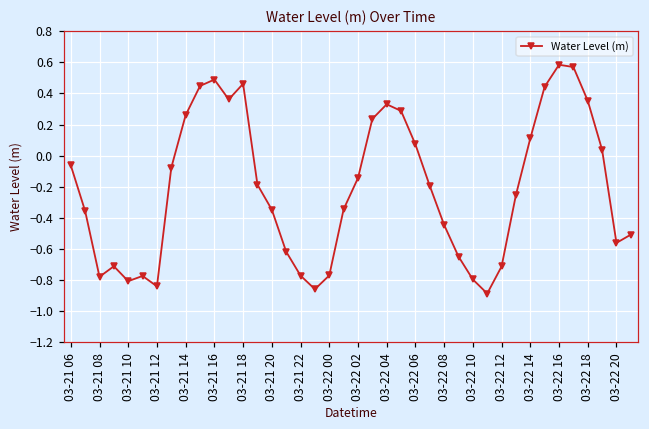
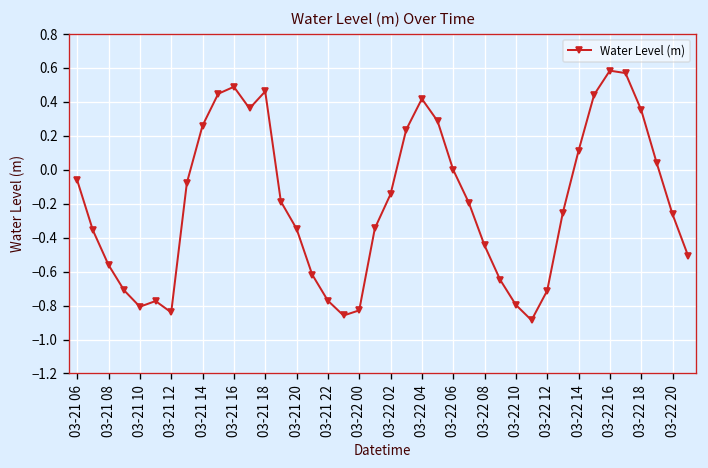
  {
    "03-21 06": -0.06,
-   "03-21 08": -0.78,
+   "03-21 08": -0.56,
    "03-21 10": -0.81,
    "03-21 12": -0.84,
    "03-21 14": 0.26,
    "03-21 16": 0.49,
    "03-21 18": 0.46,
    "03-21 20": -0.35,
    "03-21 22": -0.77,
-   "03-22 00": -0.77,
+   "03-22 00": -0.83,
    "03-22 02": -0.14,
-   "03-22 04": 0.33,
-   "03-22 06": 0.07,
+   "03-22 04": 0.42,
+   "03-22 06": 0.00,
    "03-22 08": -0.45,
    "03-22 10": -0.80,
    "03-22 12": -0.71,
    "03-22 14": 0.11,
    "03-22 16": 0.58,
    "03-22 18": 0.35,
-   "03-22 20": -0.56
+   "03-22 20": -0.26
  }
